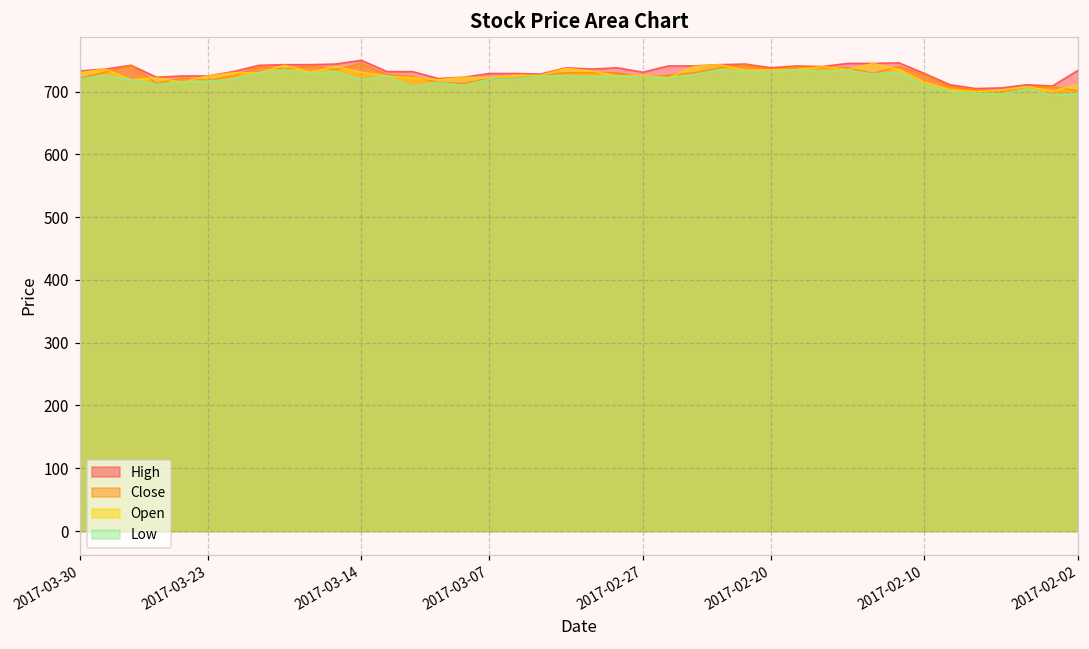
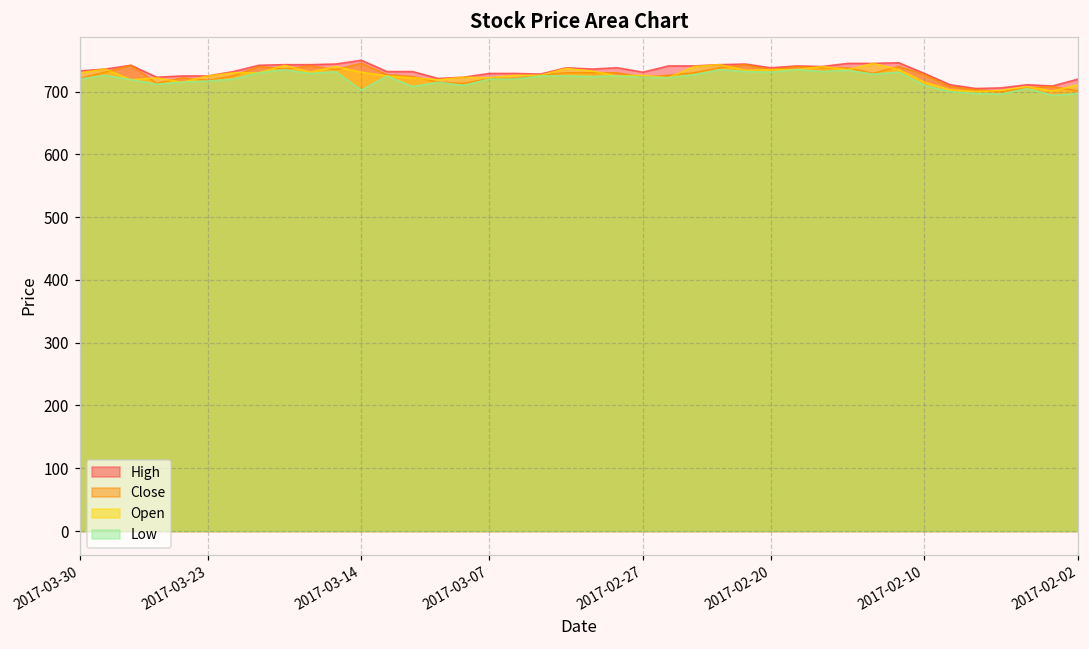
  {
    "High": {
      "2017-03-14": 750,
      "2017-03-07": 730,
      "2017-02-27": 730,
-     "2017-02-02": 730
+     "2017-02-02": 720
    },
    "Low": {
-     "2017-03-14": 720,
+     "2017-03-14": 700,
      "2017-02-10": 710
    }
  }
